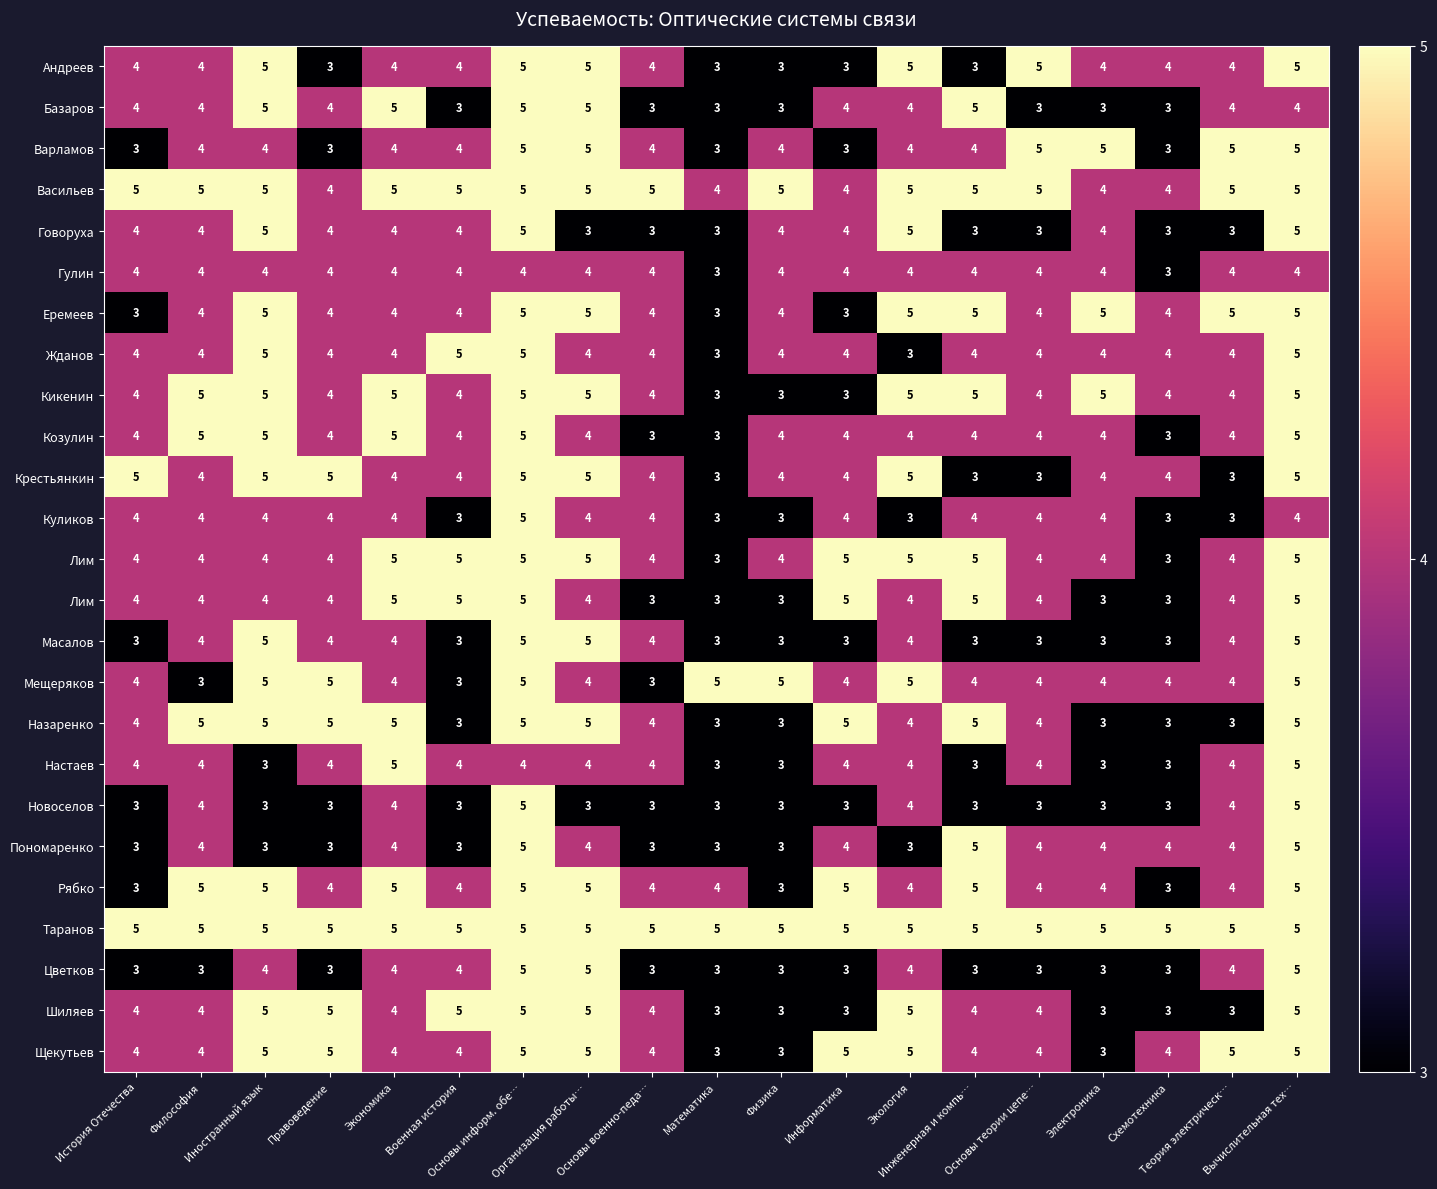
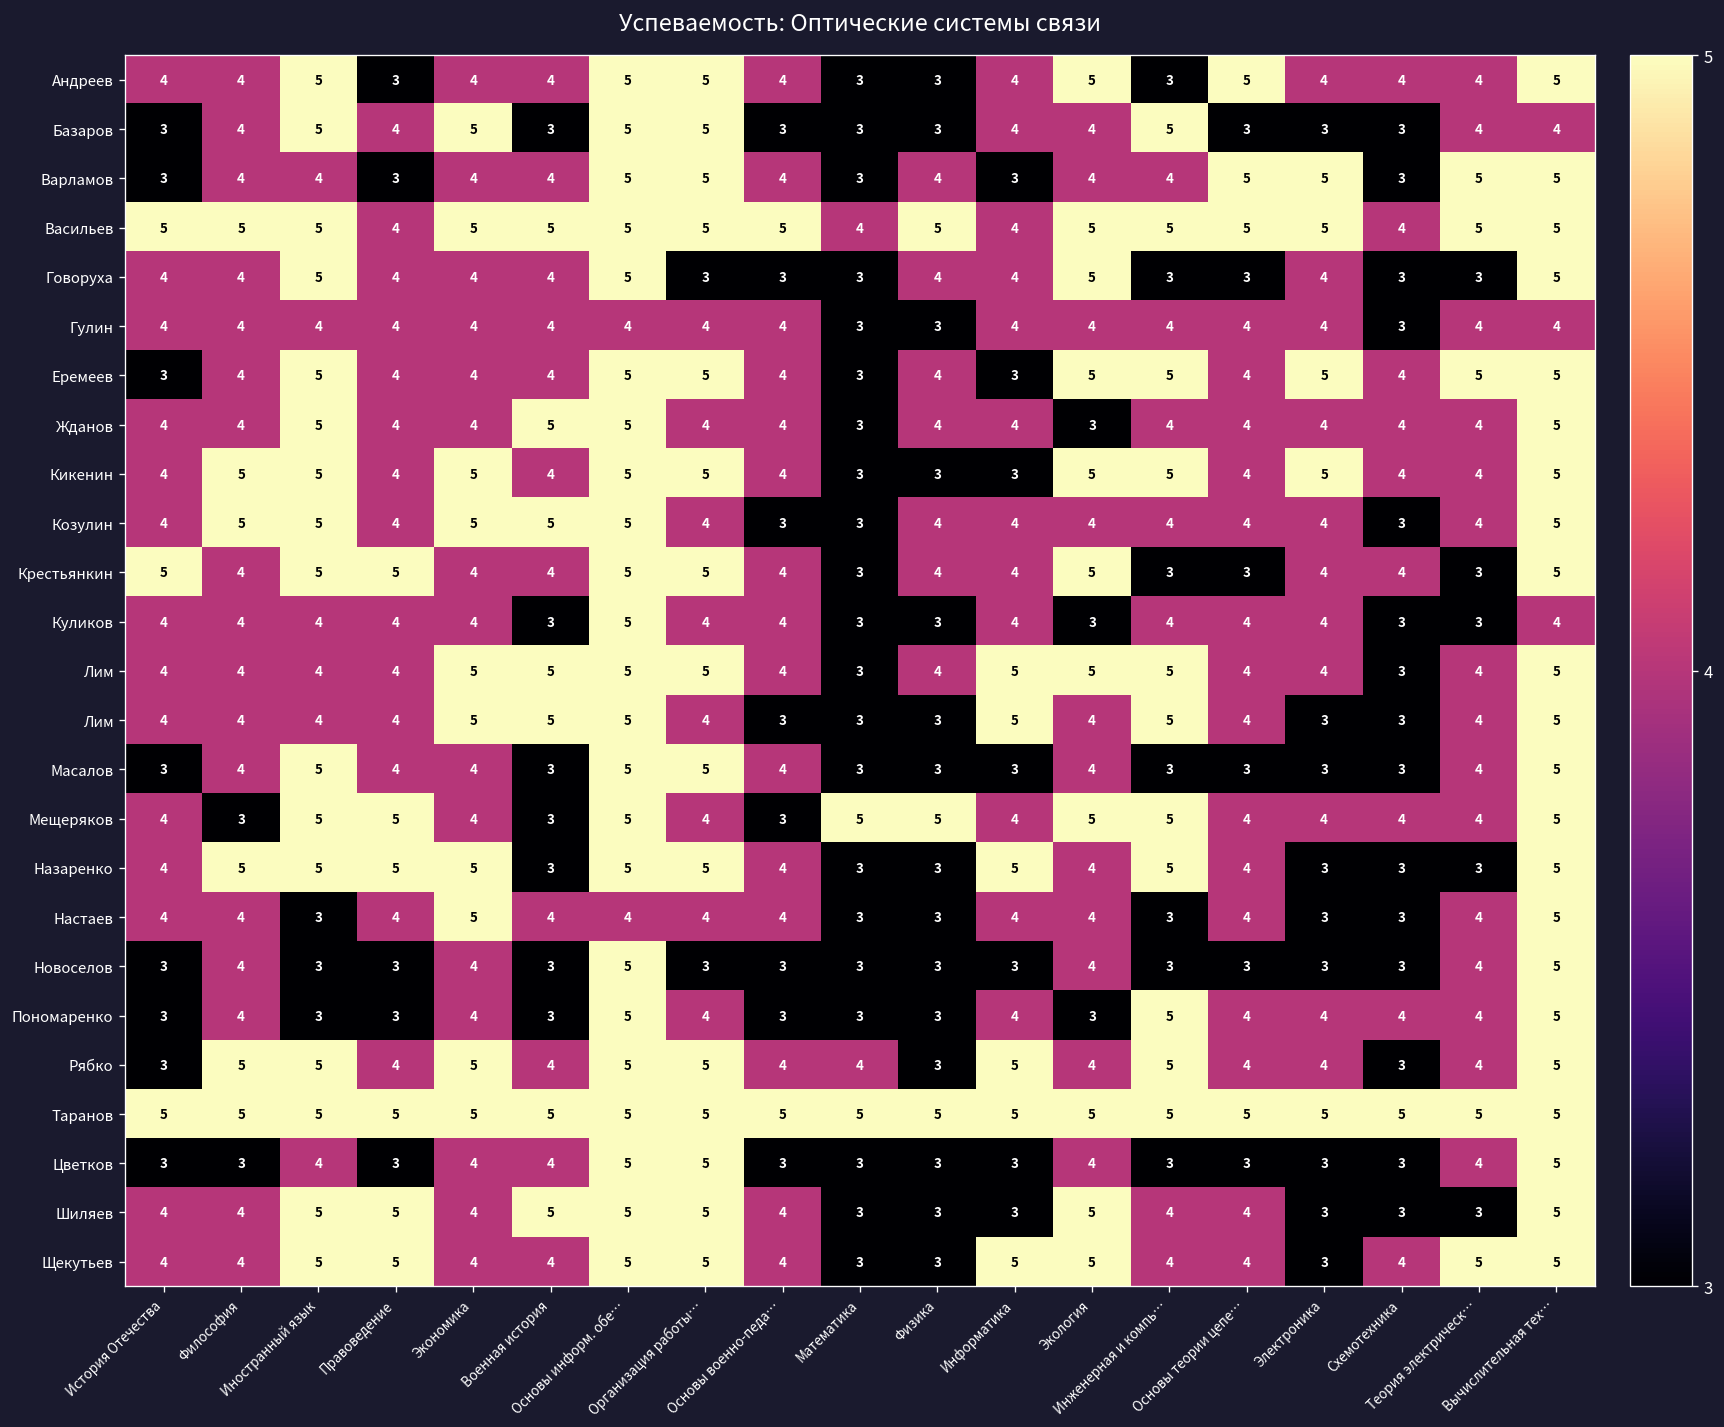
  {
    "Андреев": {
      "История Отечества": 4,
      "Философия": 4,
      "Иностранный язык": 5,
      "Правоведение": 3,
      "Экономика": 4,
      "Военная история": 4,
      "Основы информ. обе…": 5,
      "Организация работы…": 5,
      "Основы военно-педа…": 4,
      "Математика": 3,
      "Физика": 3,
-     "Информатика": 3,
+     "Информатика": 4,
      "Экология": 5,
      "Инженерная и компь…": 3,
      "Основы теории цепе…": 5,
      "Электроника": 4,
      "Схемотехника": 4,
      "Теория электрическ…": 4,
      "Вычислительная тех…": 5
    },
    "Базаров": {
-     "История Отечества": 4,
+     "История Отечества": 3,
      "Философия": 4,
      "Иностранный язык": 5,
      "Правоведение": 4,
      "Экономика": 5,
      "Военная история": 3,
      "Основы информ. обе…": 5,
      "Организация работы…": 5,
      "Основы военно-педа…": 3,
      "Математика": 3,
      "Физика": 3,
      "Информатика": 4,
      "Экология": 4,
      "Инженерная и компь…": 5,
      "Основы теории цепе…": 3,
      "Электроника": 3,
      "Схемотехника": 3,
      "Теория электрическ…": 4,
      "Вычислительная тех…": 4
    },
    "Васильев": {
      "История Отечества": 5,
      "Философия": 5,
      "Иностранный язык": 5,
      "Правоведение": 4,
      "Экономика": 5,
      "Военная история": 5,
      "Основы информ. обе…": 5,
      "Организация работы…": 5,
      "Основы военно-педа…": 5,
      "Математика": 4,
      "Физика": 5,
      "Информатика": 4,
      "Экология": 5,
      "Инженерная и компь…": 5,
      "Основы теории цепе…": 5,
-     "Электроника": 4,
+     "Электроника": 5,
      "Схемотехника": 4,
      "Теория электрическ…": 5,
      "Вычислительная тех…": 5
    },
    "Гулин": {
      "История Отечества": 4,
      "Философия": 4,
      "Иностранный язык": 4,
      "Правоведение": 4,
      "Экономика": 4,
      "Военная история": 4,
      "Основы информ. обе…": 4,
      "Организация работы…": 4,
      "Основы военно-педа…": 4,
      "Математика": 3,
-     "Физика": 4,
+     "Физика": 3,
      "Информатика": 4,
      "Экология": 4,
      "Инженерная и компь…": 4,
      "Основы теории цепе…": 4,
      "Электроника": 4,
      "Схемотехника": 3,
      "Теория электрическ…": 4,
      "Вычислительная тех…": 4
    },
    "Козулин": {
      "История Отечества": 4,
      "Философия": 5,
      "Иностранный язык": 5,
      "Правоведение": 4,
      "Экономика": 5,
-     "Военная история": 4,
+     "Военная история": 5,
      "Основы информ. обе…": 5,
      "Организация работы…": 4,
      "Основы военно-педа…": 3,
      "Математика": 3,
      "Физика": 4,
      "Информатика": 4,
      "Экология": 4,
      "Инженерная и компь…": 4,
      "Основы теории цепе…": 4,
      "Электроника": 4,
      "Схемотехника": 3,
      "Теория электрическ…": 4,
      "Вычислительная тех…": 5
    },
    "Мещеряков": {
      "История Отечества": 4,
      "Философия": 3,
      "Иностранный язык": 5,
      "Правоведение": 5,
      "Экономика": 4,
      "Военная история": 3,
      "Основы информ. обе…": 5,
      "Организация работы…": 4,
      "Основы военно-педа…": 3,
      "Математика": 5,
      "Физика": 5,
      "Информатика": 4,
      "Экология": 5,
-     "Инженерная и компь…": 4,
+     "Инженерная и компь…": 5,
      "Основы теории цепе…": 4,
      "Электроника": 4,
      "Схемотехника": 4,
      "Теория электрическ…": 4,
      "Вычислительная тех…": 5
    }
  }
